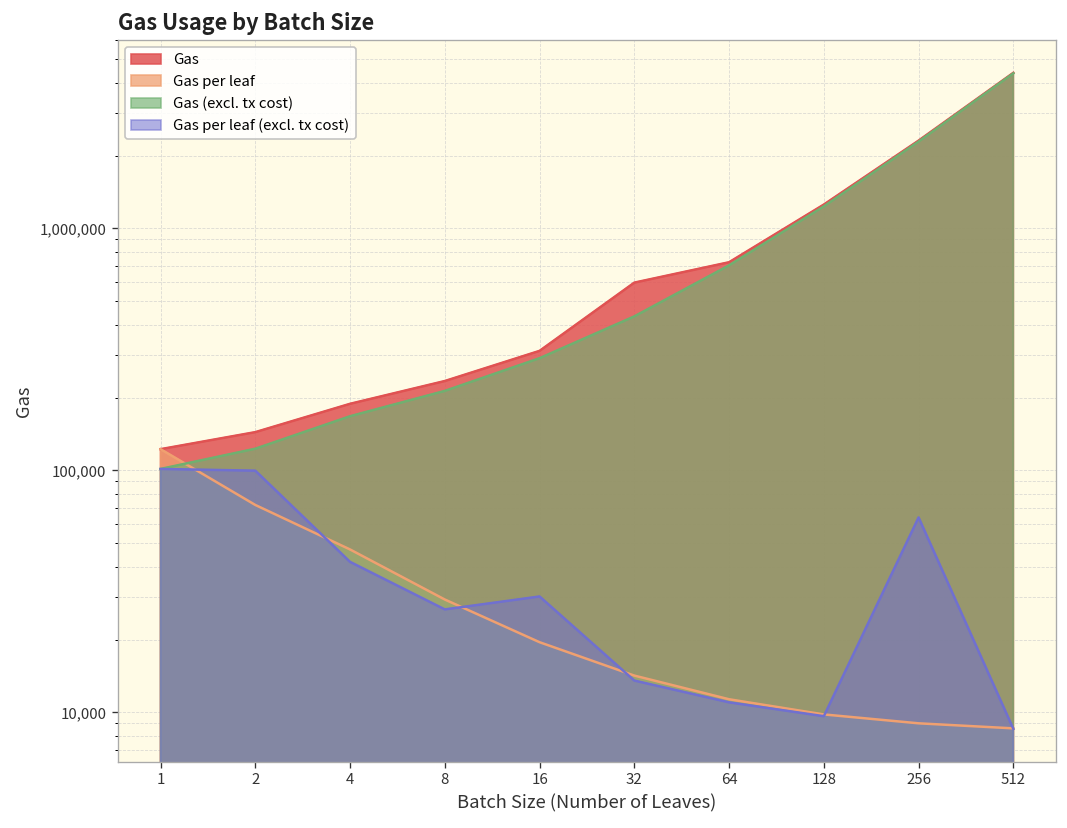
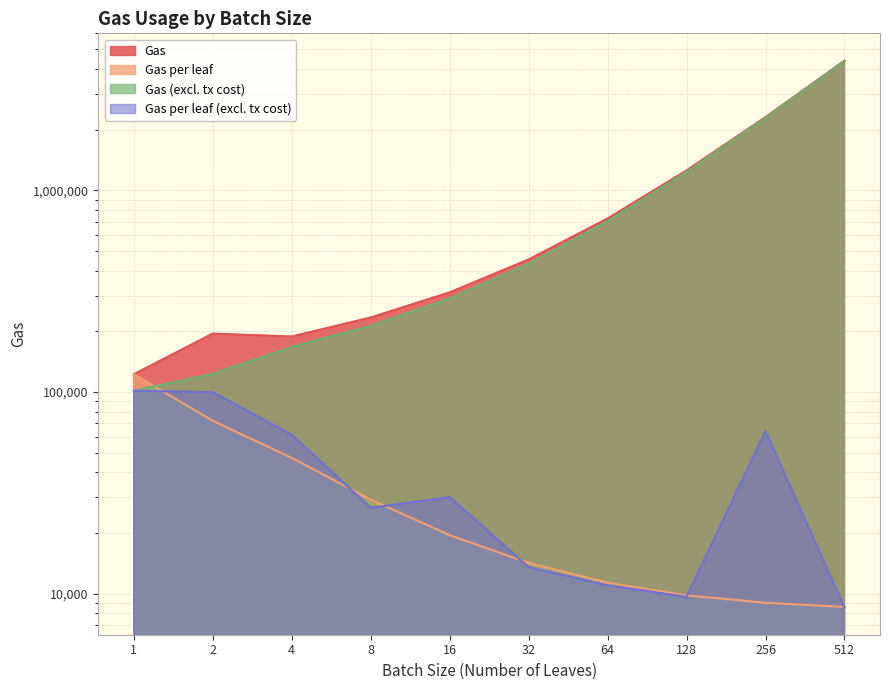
  {
    "Gas": {
-     "2": "140,000",
+     "2": "190,000",
      "4": "190,000",
      "8": "230,000",
      "16": "310,000",
-     "32": "600,000",
+     "32": "450,000",
      "64": "720,000"
    },
    "Gas per leaf": {
      "2": "72,000",
      "4": "47,000",
      "8": "29,000",
      "16": "19,000",
      "32": "14,000",
      "64": "11,000",
      "256": "9,000"
    },
    "Gas (excl. tx cost)": {
      "2": "120,000",
      "4": "170,000",
      "8": "210,000",
      "16": "290,000",
      "32": "430,000",
      "64": "700,000"
    },
    "Gas per leaf (excl. tx cost)": {
      "2": "100,000",
-     "4": "42,000",
+     "4": "61,000",
      "8": "27,000",
      "16": "30,000",
      "32": "14,000",
      "64": "11,000",
      "256": "64,000"
    }
  }
